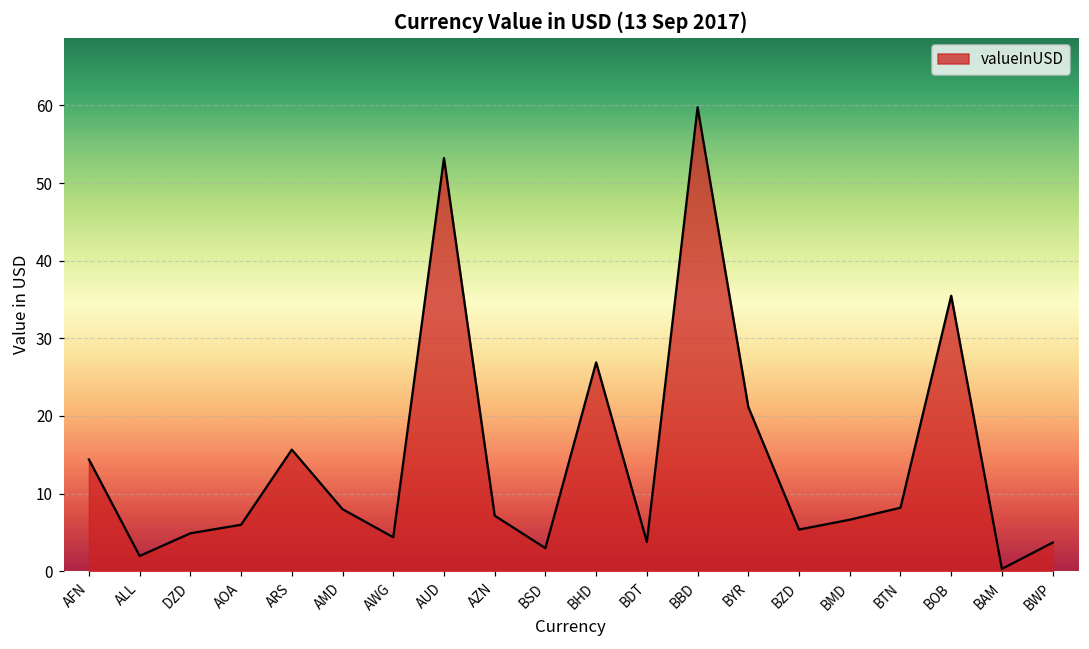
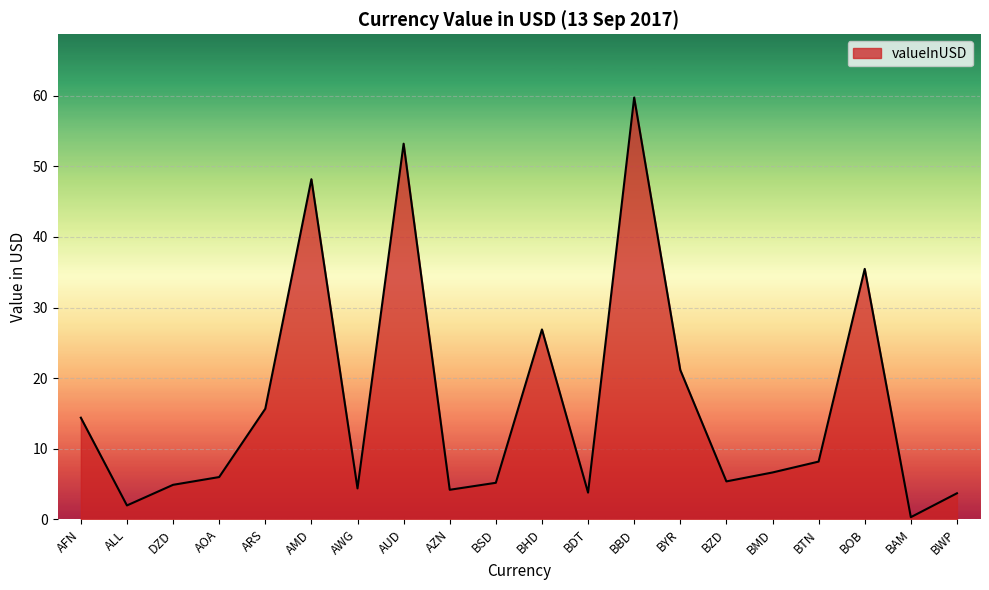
  {
    "AFN": 14,
    "ALL": 2,
    "DZD": 5,
    "AOA": 6,
    "ARS": 16,
-   "AMD": 8,
+   "AMD": 48,
    "AWG": 4,
    "AUD": 53,
-   "AZN": 7,
-   "BSD": 3,
+   "AZN": 4,
+   "BSD": 5,
    "BHD": 27,
    "BDT": 4,
    "BBD": 60,
    "BYR": 21,
    "BZD": 5,
    "BMD": 7,
    "BTN": 8,
    "BOB": 35,
    "BAM": 0,
    "BWP": 4
  }
